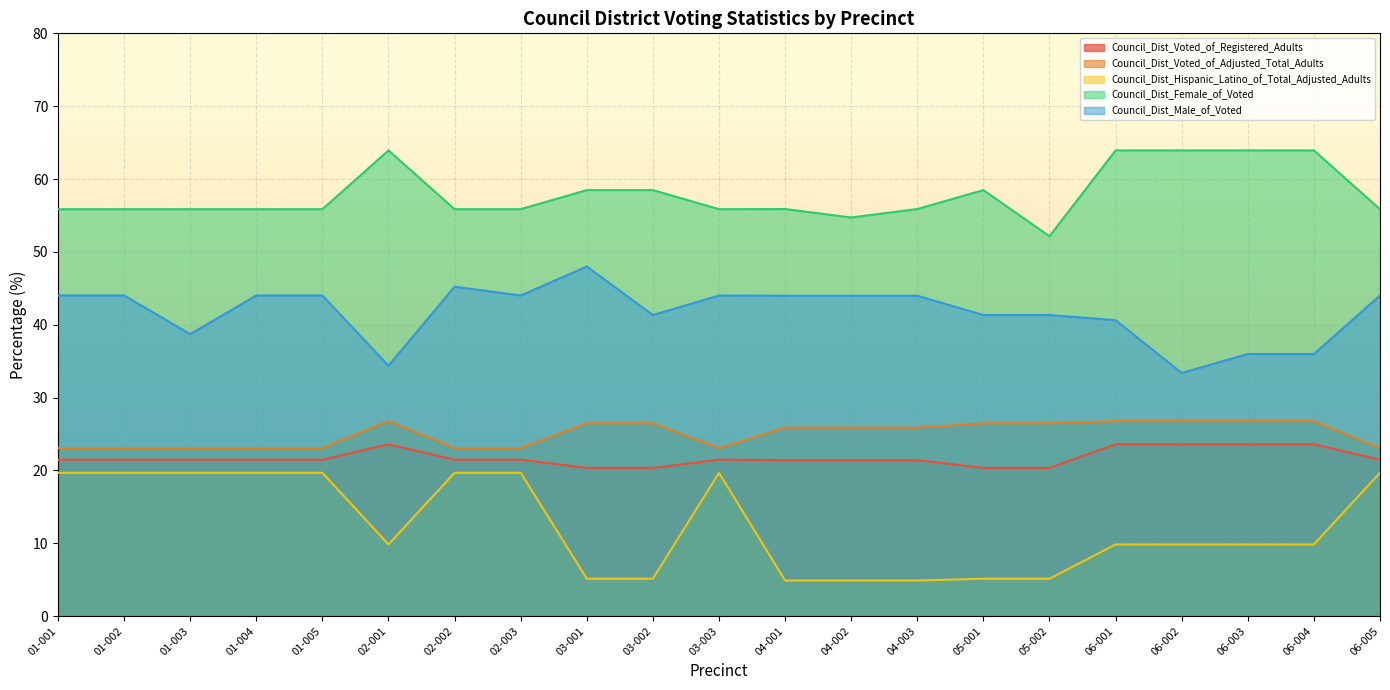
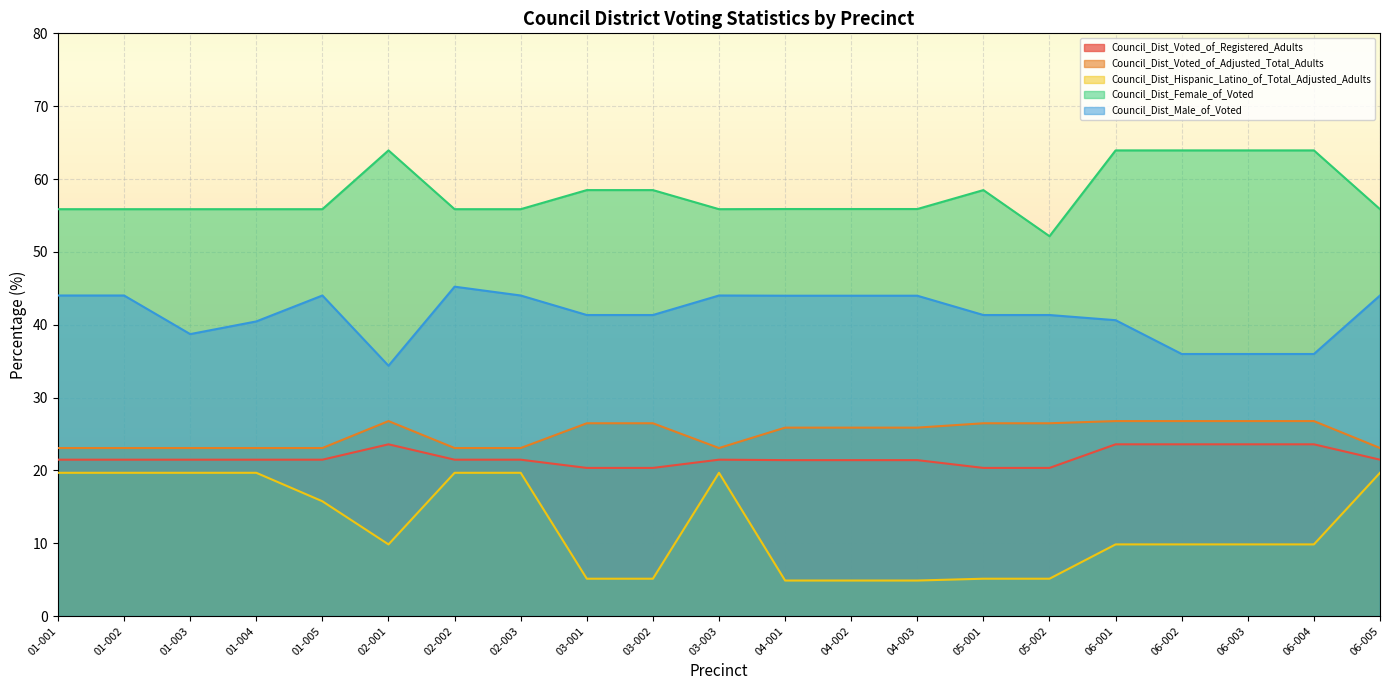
  {
    "Council_Dist_Hispanic_Latino_of_Total_Adjusted_Adults": {
      "01-001": 20,
      "01-002": 20,
      "01-003": 20,
      "01-004": 20,
-     "01-005": 20,
+     "01-005": 16,
      "02-001": 10,
      "02-002": 20,
      "02-003": 20,
      "03-001": 5,
      "03-002": 5,
      "03-003": 20,
      "04-001": 5,
      "04-002": 5,
      "04-003": 5,
      "05-001": 5,
      "05-002": 5,
      "06-001": 10,
      "06-002": 10,
      "06-003": 10,
      "06-004": 10,
      "06-005": 20
    },
    "Council_Dist_Female_of_Voted": {
      "01-001": 56,
      "01-002": 56,
      "01-003": 56,
      "01-004": 56,
      "01-005": 56,
      "02-001": 64,
      "02-002": 56,
      "02-003": 56,
      "03-001": 58,
      "03-002": 58,
      "03-003": 56,
      "04-001": 56,
-     "04-002": 55,
+     "04-002": 56,
      "04-003": 56,
      "05-001": 58,
      "05-002": 52,
      "06-001": 64,
      "06-002": 64,
      "06-003": 64,
      "06-004": 64,
      "06-005": 56
    },
    "Council_Dist_Male_of_Voted": {
      "01-001": 44,
      "01-002": 44,
      "01-003": 39,
-     "01-004": 44,
+     "01-004": 40,
      "01-005": 44,
      "02-001": 34,
      "02-002": 45,
      "02-003": 44,
-     "03-001": 48,
+     "03-001": 41,
      "03-002": 41,
      "03-003": 44,
      "04-001": 44,
      "04-002": 44,
      "04-003": 44,
      "05-001": 41,
      "05-002": 41,
      "06-001": 41,
-     "06-002": 33,
+     "06-002": 36,
      "06-003": 36,
      "06-004": 36,
      "06-005": 44
    }
  }
